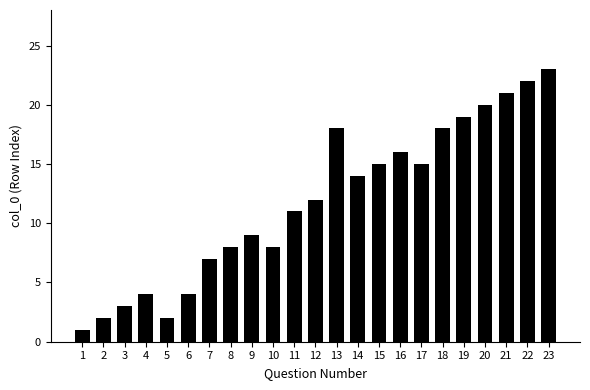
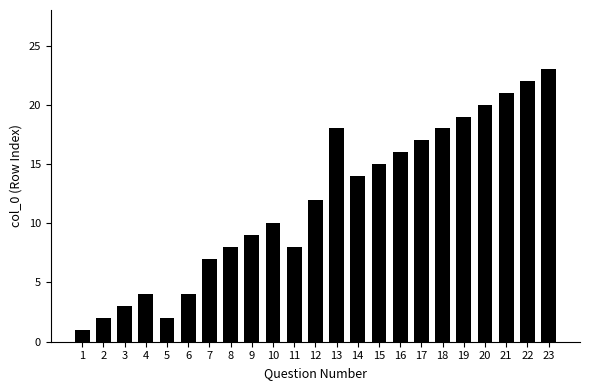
  {
    "1": 1,
    "2": 2,
    "3": 3,
    "4": 4,
    "5": 2,
    "6": 4,
    "7": 7,
    "8": 8,
    "9": 9,
-   "10": 8,
-   "11": 11,
+   "10": 10,
+   "11": 8,
    "12": 12,
    "13": 18,
    "14": 14,
    "15": 15,
    "16": 16,
-   "17": 15,
+   "17": 17,
    "18": 18,
    "19": 19,
    "20": 20,
    "21": 21,
    "22": 22,
    "23": 23
  }
